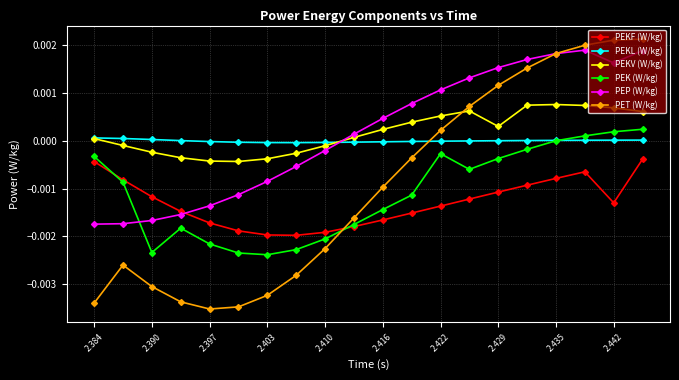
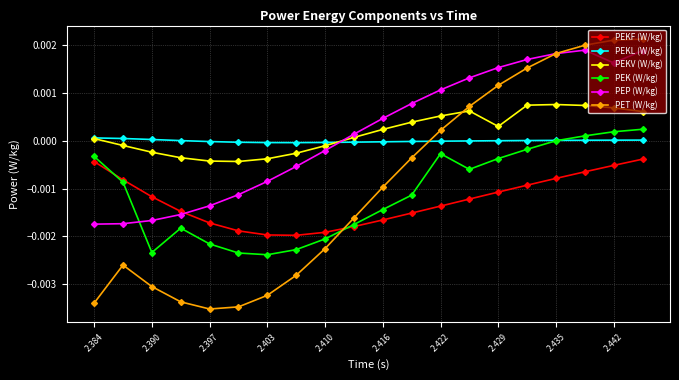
  {
    "PEKF (W/kg)": {
      "2.384": -0.0004,
      "2.390": -0.0012,
      "2.397": -0.0017,
      "2.403": -0.0020,
      "2.410": -0.0019,
      "2.416": -0.0017,
      "2.422": -0.0014,
      "2.429": -0.0011,
      "2.435": -0.0008,
-     "2.442": -0.0013
+     "2.442": -0.0005
    },
    "PEKL (W/kg)": {
      "2.390": 0.0000,
      "2.397": 0.0000,
      "2.403": 0.0000,
      "2.410": 0.0000,
      "2.416": 0.0000,
      "2.422": 0.0000,
      "2.429": 0.0000,
      "2.442": 0.0000
    },
    "PEKV (W/kg)": {
      "2.390": -0.0002,
      "2.397": -0.0004,
      "2.403": -0.0004,
      "2.410": -0.0001,
      "2.416": 0.0002,
      "2.422": 0.0005,
      "2.429": 0.0003,
      "2.435": 0.0008
    },
    "PEK (W/kg)": {
      "2.384": -0.0003,
      "2.390": -0.0023,
      "2.397": -0.0022,
      "2.403": -0.0024,
      "2.410": -0.0021,
      "2.416": -0.0014,
      "2.422": -0.0003,
      "2.429": -0.0004,
      "2.442": 0.0002
    },
    "PEP (W/kg)": {
      "2.384": -0.0017,
      "2.390": -0.0017,
      "2.397": -0.0014,
      "2.403": -0.0008,
      "2.410": -0.0002,
      "2.416": 0.0005,
      "2.422": 0.0011,
      "2.429": 0.0015
    },
    "PET (W/kg)": {
      "2.384": -0.0034,
      "2.390": -0.0030,
      "2.397": -0.0035,
      "2.403": -0.0032,
      "2.410": -0.0023,
      "2.416": -0.0010,
      "2.422": 0.0002,
      "2.429": 0.0012
    }
  }
